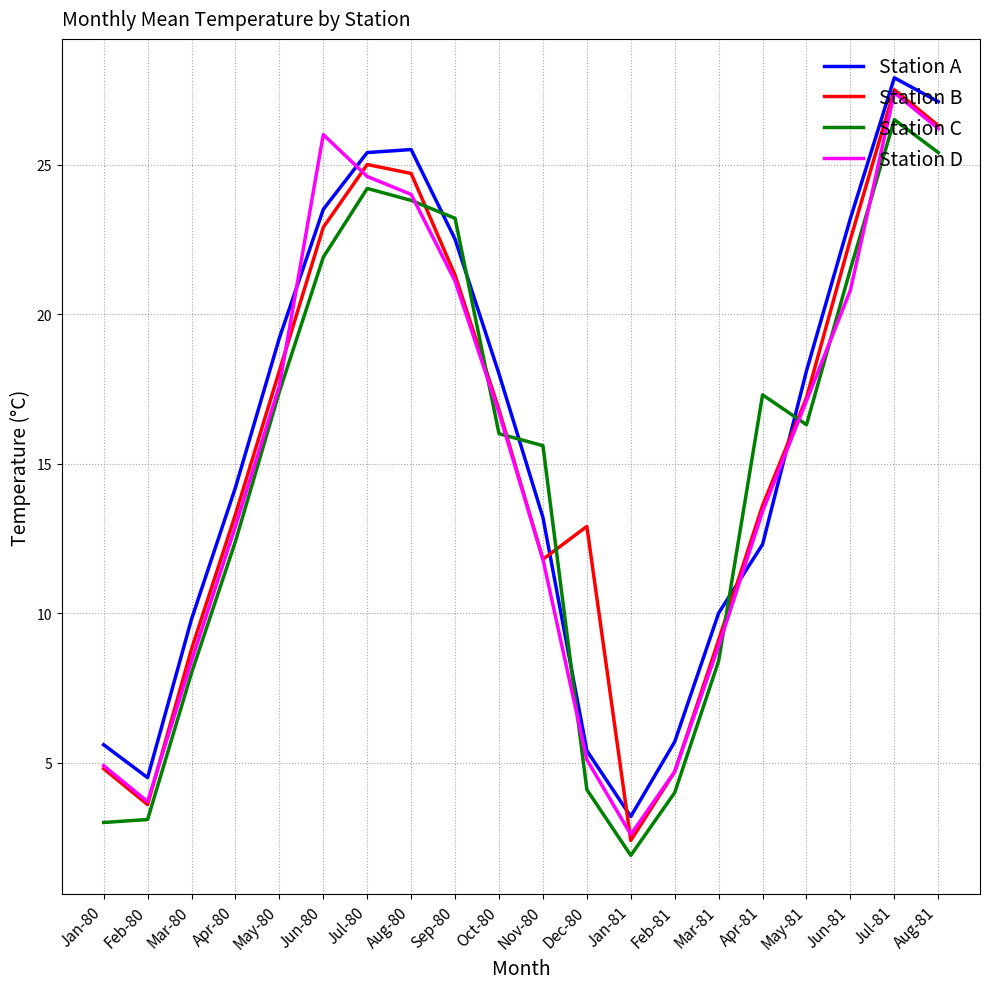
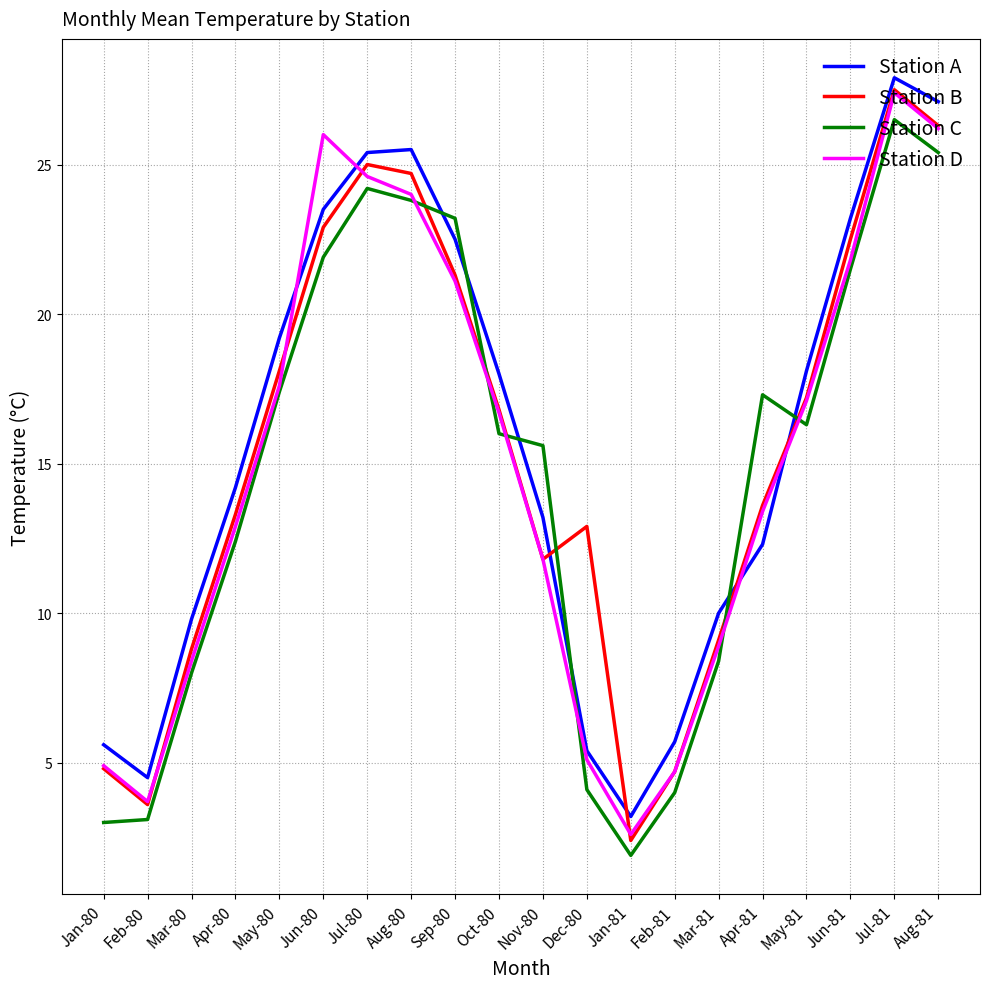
  {
    "Station A": {
      "Jan-80": 5.6,
      "Feb-80": 4.5,
      "Mar-80": 9.8,
      "Apr-80": 14.2,
      "May-80": 19.2,
      "Jun-80": 23.5,
      "Jul-80": 25.4,
      "Aug-80": 25.5,
      "Sep-80": 22.5,
      "Oct-80": 18.0,
      "Nov-80": 13.2,
      "Dec-80": 5.4,
      "Jan-81": 3.2,
      "Feb-81": 5.7,
      "Mar-81": 10.0,
      "Apr-81": 12.3,
      "May-81": 18.1,
      "Jun-81": 23.2,
      "Jul-81": 27.9,
      "Aug-81": 27.1
    },
    "Station B": {
      "Jan-80": 4.8,
      "Feb-80": 3.6,
      "Mar-80": 8.8,
      "Apr-80": 13.3,
      "May-80": 18.1,
      "Jun-80": 22.9,
      "Jul-80": 25.0,
      "Aug-80": 24.7,
      "Sep-80": 21.3,
      "Oct-80": 16.8,
      "Dec-80": 12.9,
      "Jan-81": 2.4,
      "Mar-81": 9.1,
      "Apr-81": 13.6,
      "May-81": 17.2,
      "Jun-81": 22.5,
      "Jul-81": 27.5,
      "Aug-81": 26.3
    },
    "Station C": {
      "Jan-80": 3.0,
      "Feb-80": 3.1,
      "Mar-80": 8.0,
      "Apr-80": 12.4,
      "May-80": 17.4,
      "Jun-80": 21.9,
      "Jul-80": 24.2,
      "Aug-80": 23.8,
      "Sep-80": 23.2,
      "Oct-80": 16.0,
      "Nov-80": 15.6,
      "Dec-80": 4.1,
      "Jan-81": 1.9,
      "Feb-81": 4.0,
      "Mar-81": 8.4,
      "Apr-81": 17.3,
      "May-81": 16.3,
      "Jun-81": 21.5,
      "Jul-81": 26.5,
      "Aug-81": 25.4
    },
    "Station D": {
      "Jan-80": 4.9,
      "Feb-80": 3.7,
      "Mar-80": 8.4,
      "Apr-80": 12.9,
      "May-80": 17.6,
      "Jun-80": 26.0,
      "Jul-80": 24.6,
      "Aug-80": 24.0,
      "Sep-80": 21.1,
      "Oct-80": 16.7,
      "Dec-80": 5.1,
      "Jan-81": 2.6,
      "Mar-81": 8.9,
      "Apr-81": 13.4,
      "May-81": 17.1,
-     "Jun-81": 20.8,
+     "Jun-81": 21.8,
      "Jul-81": 27.4,
      "Aug-81": 26.2
    }
  }
